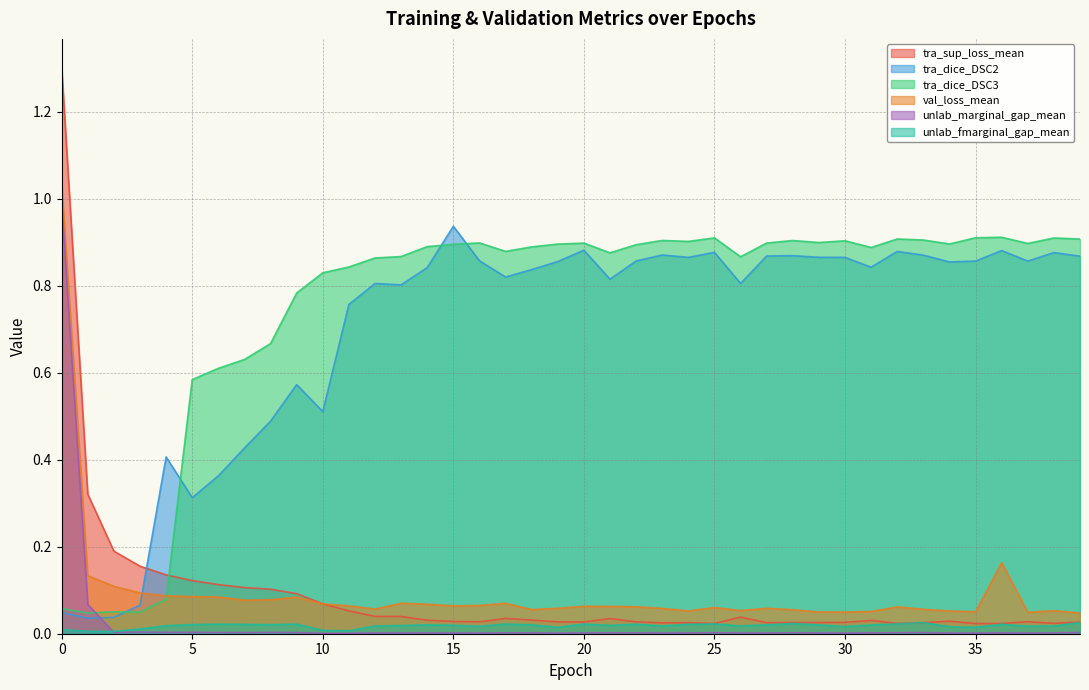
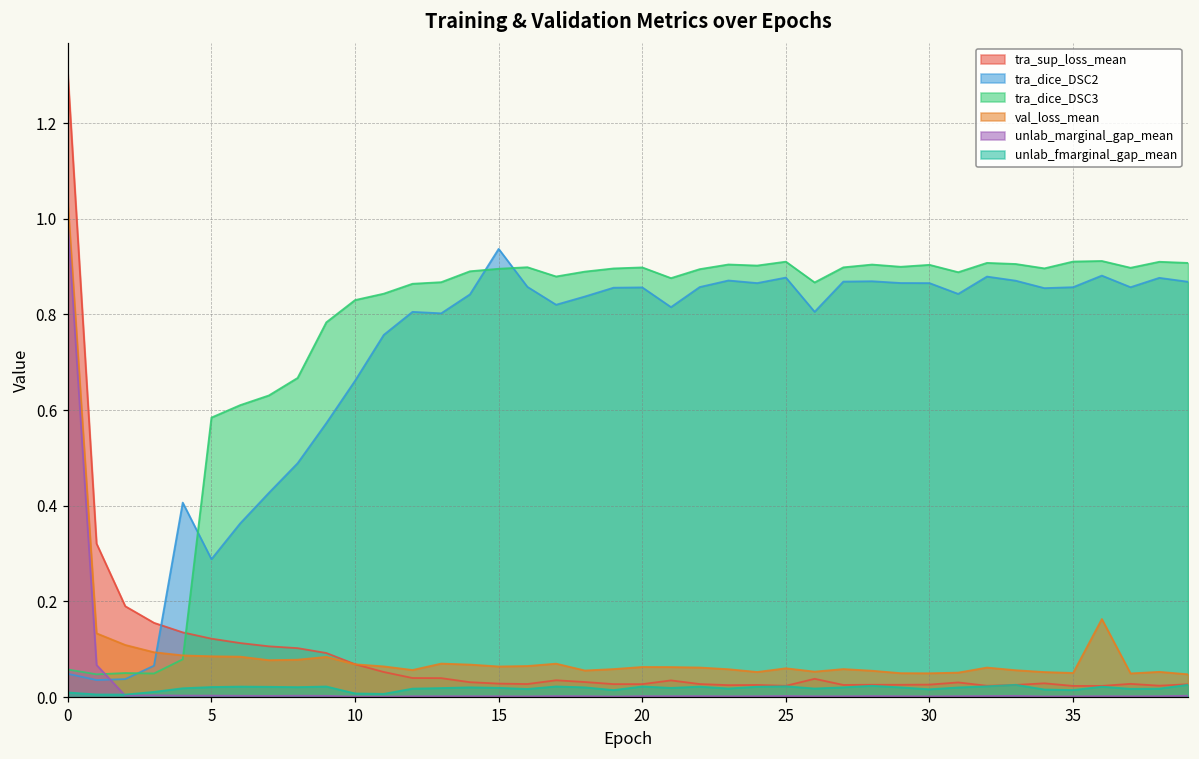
  {
    "tra_dice_DSC2": {
      "0": 0.05,
-     "5": 0.31,
-     "10": 0.51,
+     "5": 0.29,
+     "10": 0.66,
      "15": 0.94,
-     "20": 0.88,
+     "20": 0.86,
      "25": 0.88,
      "30": 0.87,
      "35": 0.86
    },
    "unlab_marginal_gap_mean": {
      "0": 0.99,
      "5": 0.00,
      "10": 0.00,
      "15": 0.00,
      "20": 0.00,
      "25": 0.00,
      "30": 0.00,
      "35": 0.00
    }
  }
